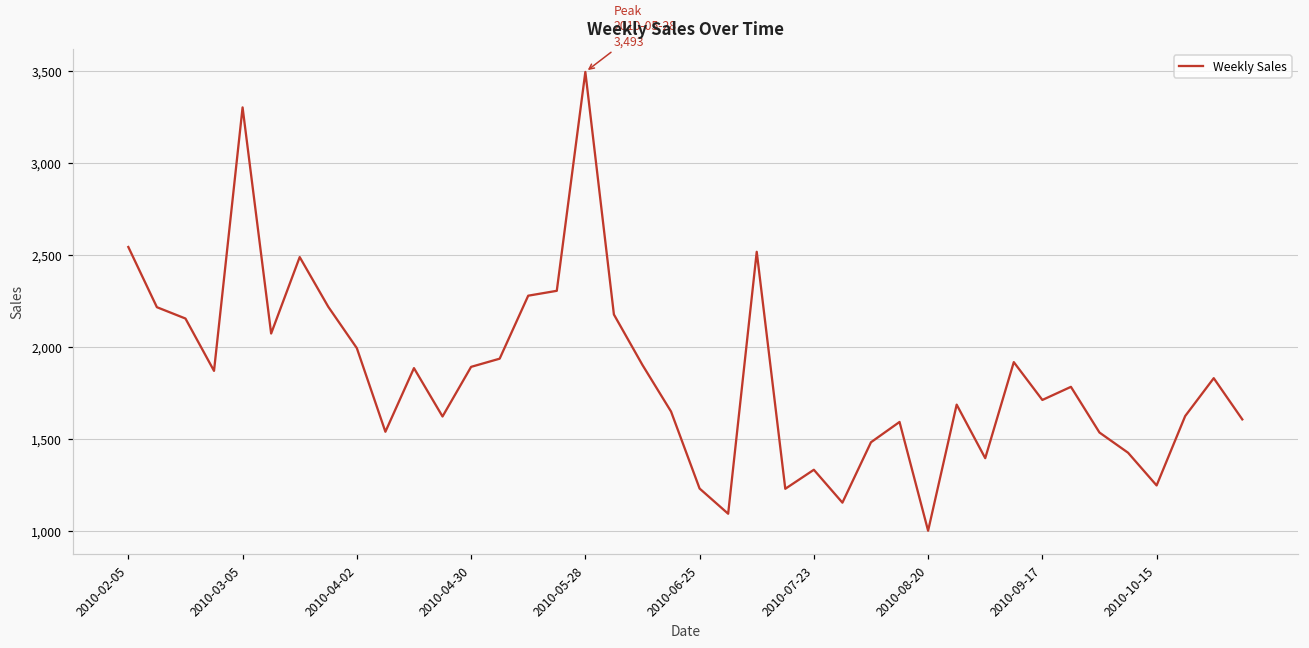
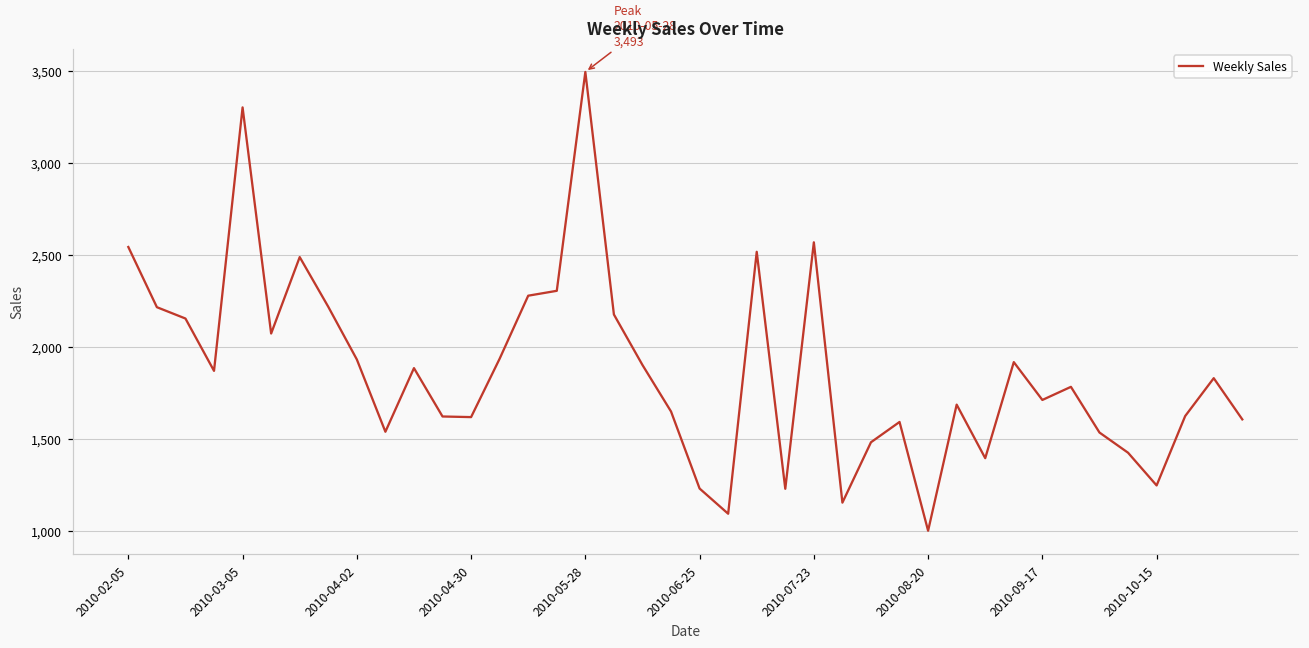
  {
    "2010-02-05": "2,540",
    "2010-03-05": "3,300",
-   "2010-04-02": "1,990",
-   "2010-04-30": "1,890",
+   "2010-04-02": "1,930",
+   "2010-04-30": "1,620",
    "2010-06-25": "1,230",
-   "2010-07-23": "1,330",
+   "2010-07-23": "2,570",
    "2010-08-20": "1,000",
    "2010-09-17": "1,710",
    "2010-10-15": "1,250"
  }
